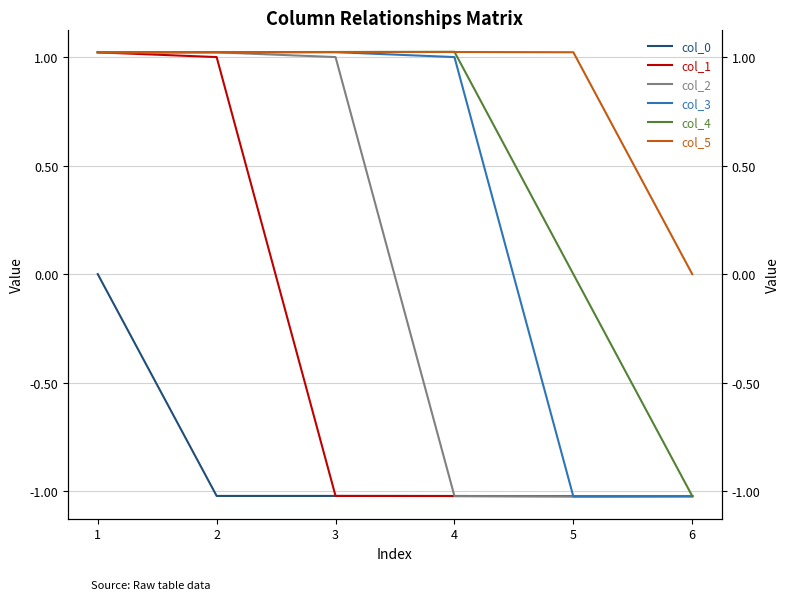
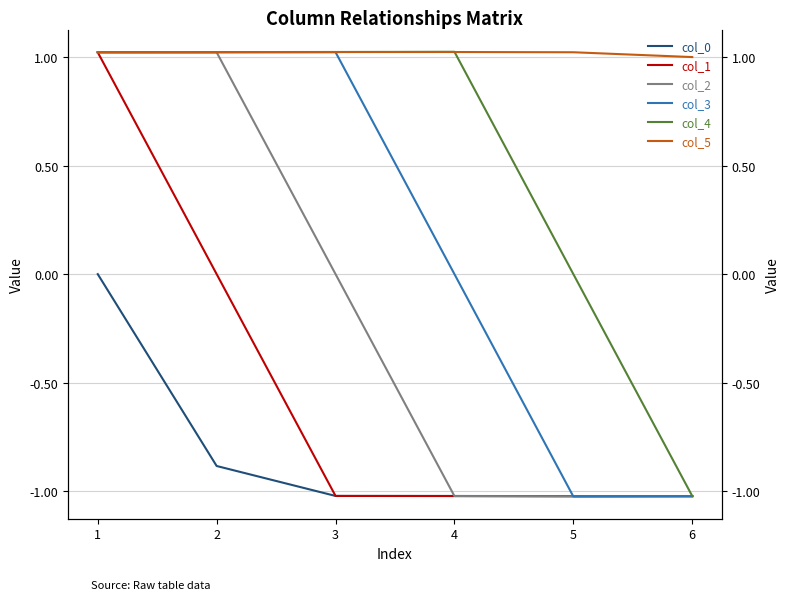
  {
    "col_0": {
      "1": 0.00,
-     "2": -1.02
+     "2": -0.88
    },
    "col_1": {
-     "2": 1
+     "2": 0
    },
    "col_2": {
-     "3": 1
+     "3": 0
    },
    "col_3": {
-     "4": 1
+     "4": 0
    },
    "col_4": {
      "5": 0.00
    },
    "col_5": {
      "5": 1.02,
-     "6": 0
+     "6": 1
    }
  }
